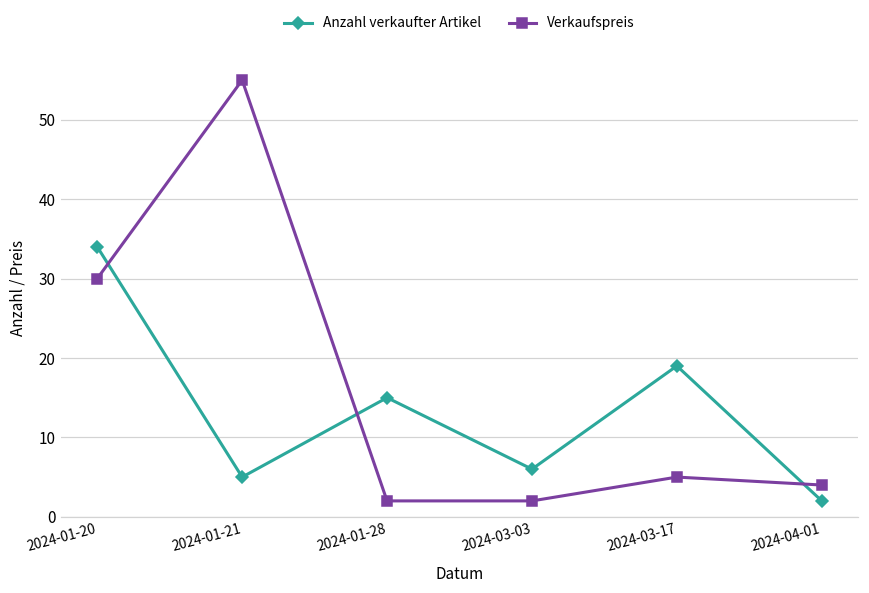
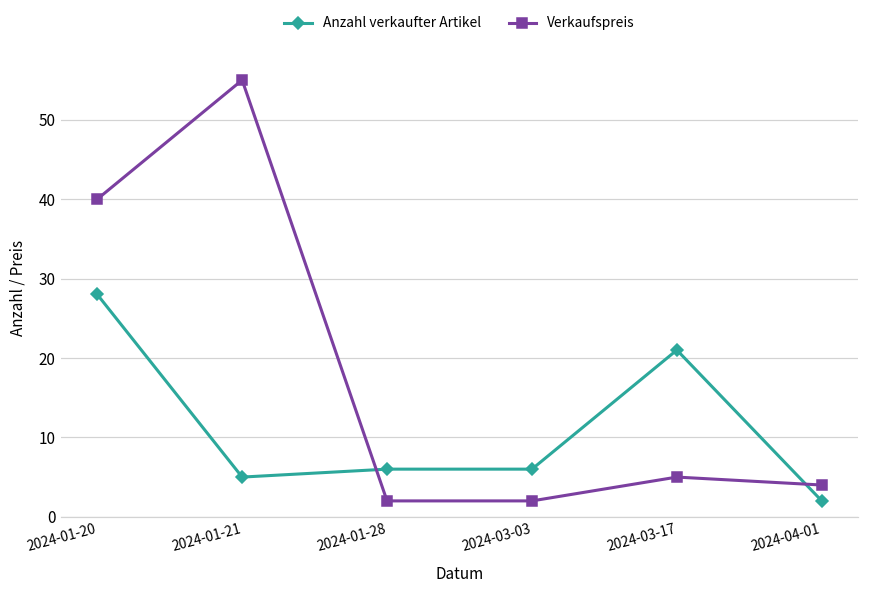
  {
    "Anzahl verkaufter Artikel": {
-     "2024-01-20": 34,
+     "2024-01-20": 28,
      "2024-01-21": 5,
-     "2024-01-28": 15,
+     "2024-01-28": 6,
      "2024-03-03": 6,
-     "2024-03-17": 19,
+     "2024-03-17": 21,
      "2024-04-01": 2
    },
    "Verkaufspreis": {
-     "2024-01-20": 30,
+     "2024-01-20": 40,
      "2024-01-21": 55,
      "2024-01-28": 2,
      "2024-03-03": 2,
      "2024-03-17": 5,
      "2024-04-01": 4
    }
  }
